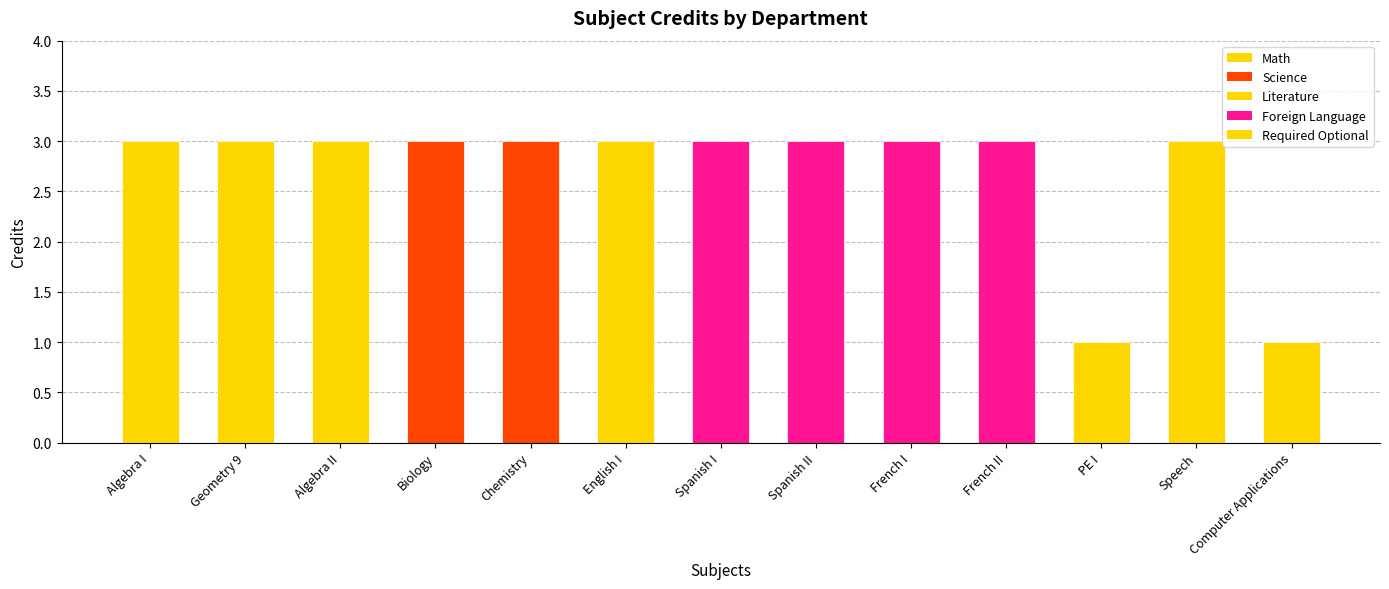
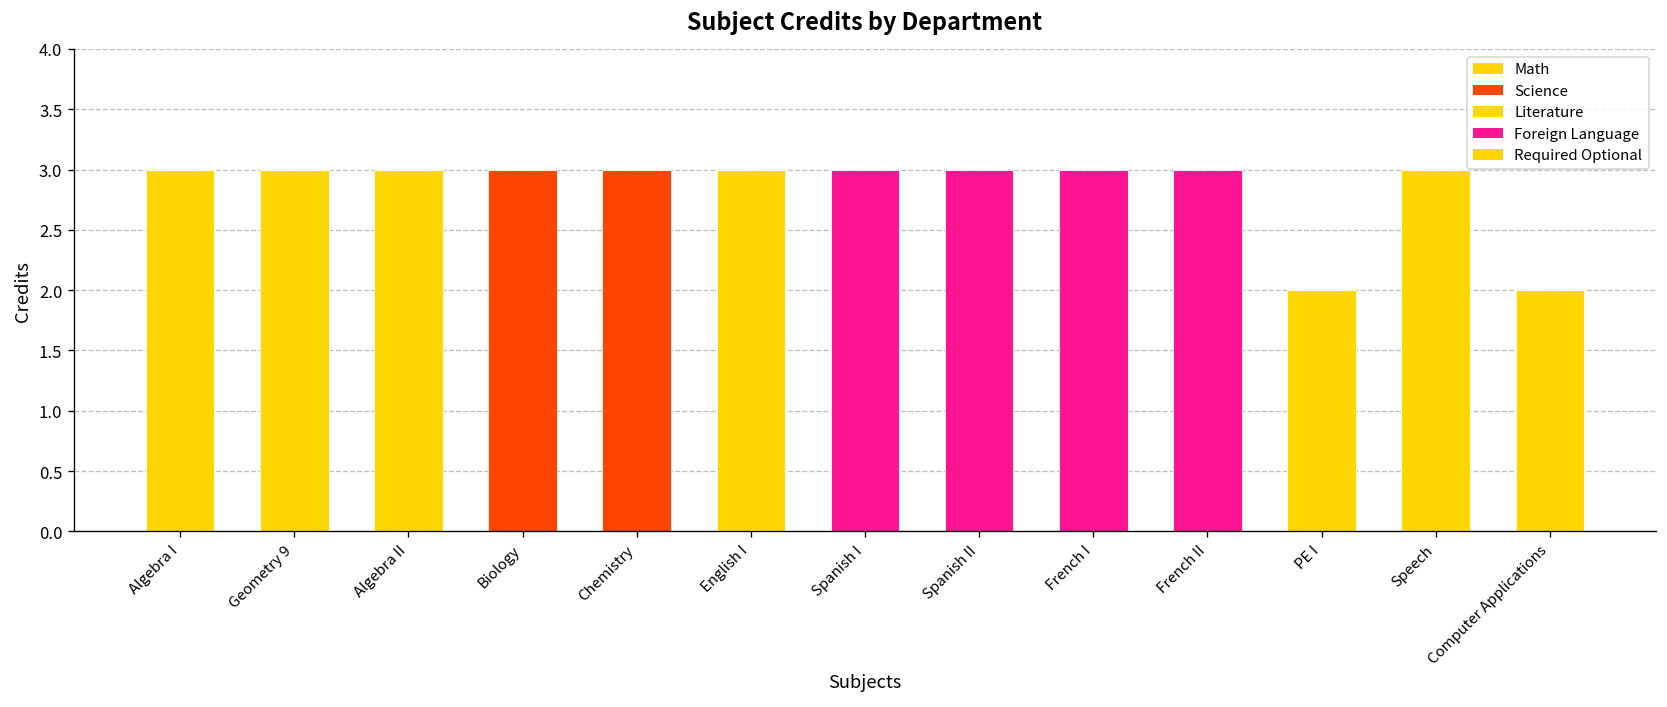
  {
    "Algebra I": 3,
    "Geometry 9": 3,
    "Algebra II": 3,
    "Biology": 3,
    "Chemistry": 3,
    "English I": 3,
    "Spanish I": 3,
    "Spanish II": 3,
    "French I": 3,
    "French II": 3,
-   "PE I": 1,
+   "PE I": 2,
    "Speech": 3,
-   "Computer Applications": 1
+   "Computer Applications": 2
  }
